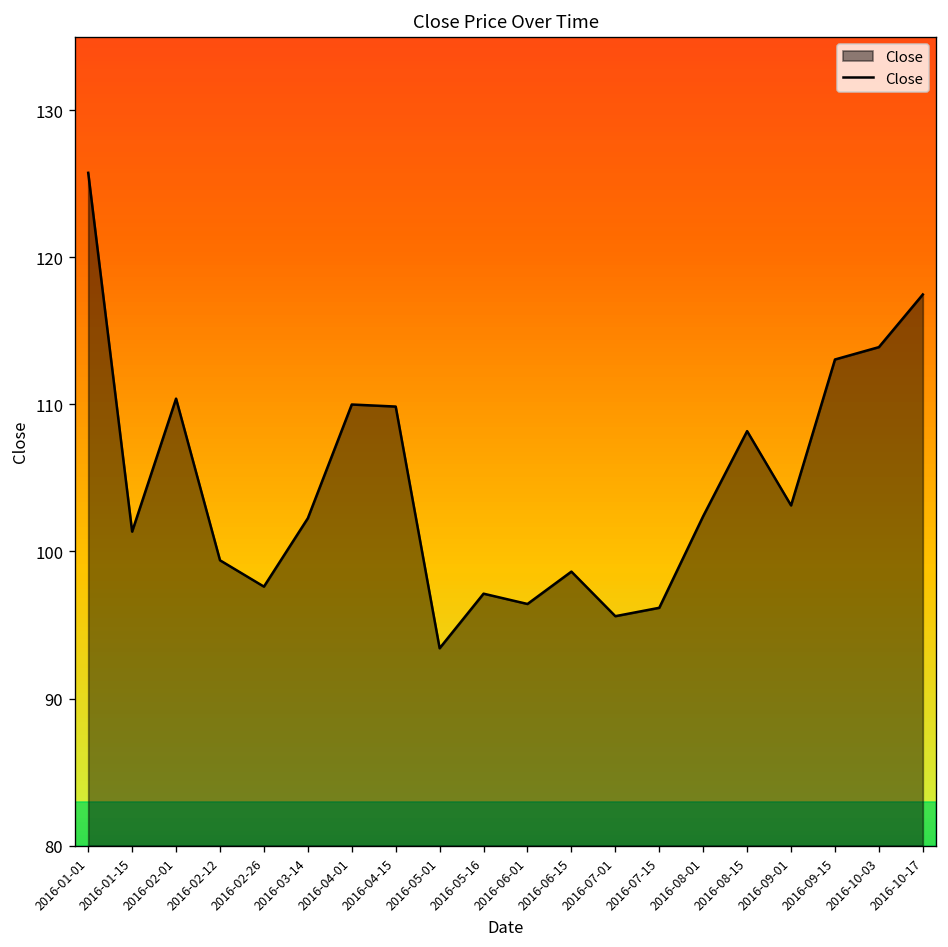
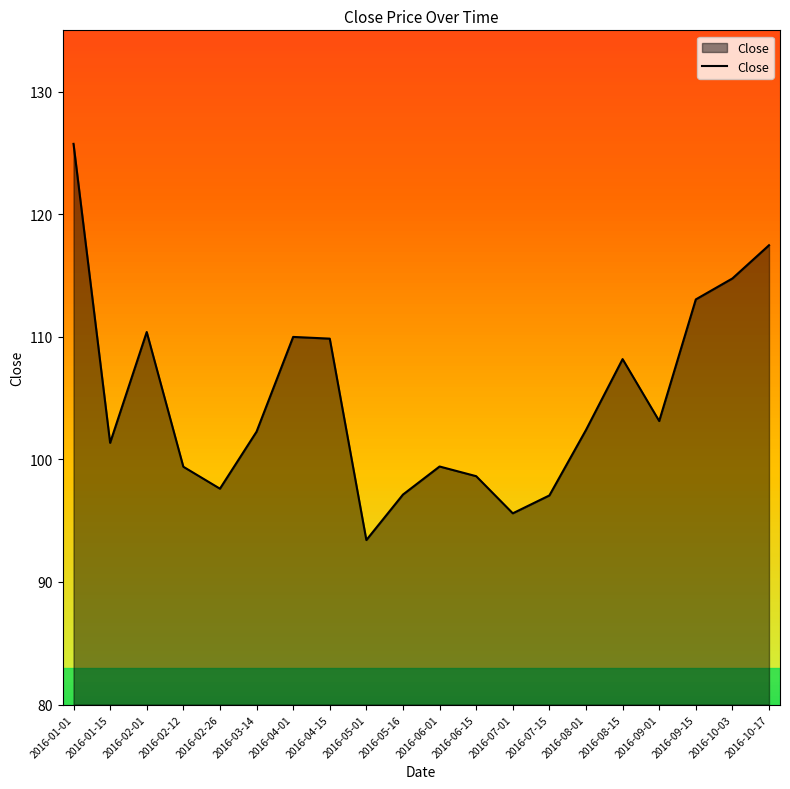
  {
    "2016-01-01": 125.7,
    "2016-01-15": 101.4,
    "2016-02-01": 110.4,
    "2016-02-12": 99.4,
    "2016-02-26": 97.6,
    "2016-03-14": 102.3,
    "2016-04-01": 110.0,
    "2016-04-15": 109.9,
    "2016-05-01": 93.4,
    "2016-05-16": 97.1,
-   "2016-06-01": 96.4,
+   "2016-06-01": 99.4,
    "2016-06-15": 98.6,
    "2016-07-01": 95.6,
-   "2016-07-15": 96.2,
+   "2016-07-15": 97.1,
    "2016-08-01": 102.4,
    "2016-08-15": 108.2,
    "2016-09-01": 103.1,
    "2016-09-15": 113.1,
-   "2016-10-03": 113.9,
+   "2016-10-03": 114.8,
    "2016-10-17": 117.5
  }
